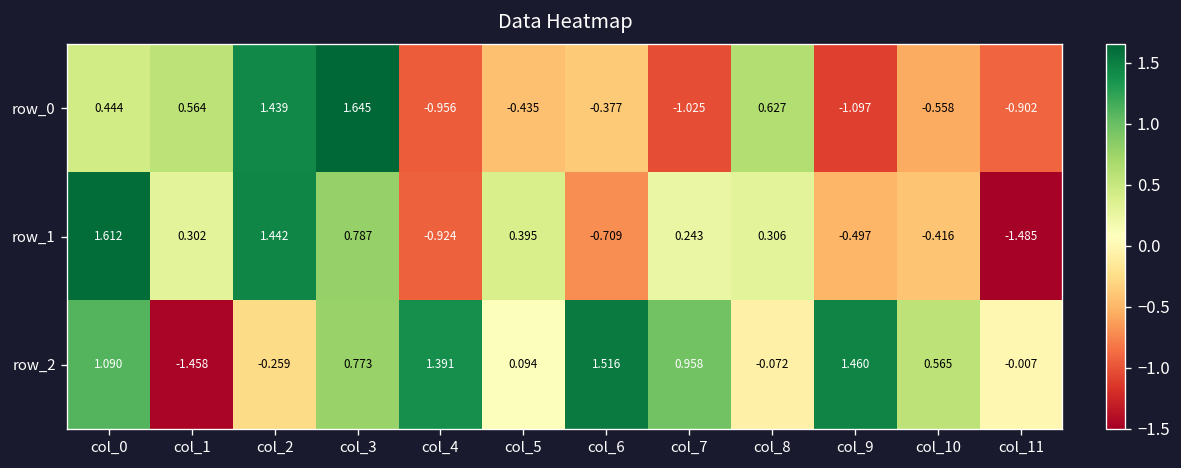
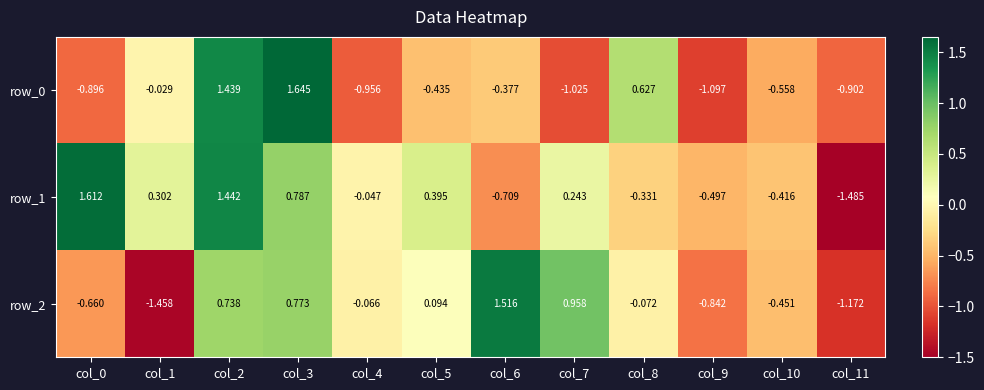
  {
    "row_0": {
-     "col_0": 0.444,
-     "col_1": 0.564,
+     "col_0": -0.896,
+     "col_1": -0.029,
      "col_2": 1.439,
      "col_3": 1.645,
      "col_4": -0.956,
      "col_5": -0.435,
      "col_6": -0.377,
      "col_7": -1.025,
      "col_8": 0.627,
      "col_9": -1.097,
      "col_10": -0.558,
      "col_11": -0.902
    },
    "row_1": {
      "col_0": 1.612,
      "col_1": 0.302,
      "col_2": 1.442,
      "col_3": 0.787,
-     "col_4": -0.924,
+     "col_4": -0.047,
      "col_5": 0.395,
      "col_6": -0.709,
      "col_7": 0.243,
-     "col_8": 0.306,
+     "col_8": -0.331,
      "col_9": -0.497,
      "col_10": -0.416,
      "col_11": -1.485
    },
    "row_2": {
-     "col_0": 1.090,
+     "col_0": -0.660,
      "col_1": -1.458,
-     "col_2": -0.259,
+     "col_2": 0.738,
      "col_3": 0.773,
-     "col_4": 1.391,
+     "col_4": -0.066,
      "col_5": 0.094,
      "col_6": 1.516,
      "col_7": 0.958,
      "col_8": -0.072,
-     "col_9": 1.460,
-     "col_10": 0.565,
-     "col_11": -0.007
+     "col_9": -0.842,
+     "col_10": -0.451,
+     "col_11": -1.172
    }
  }
